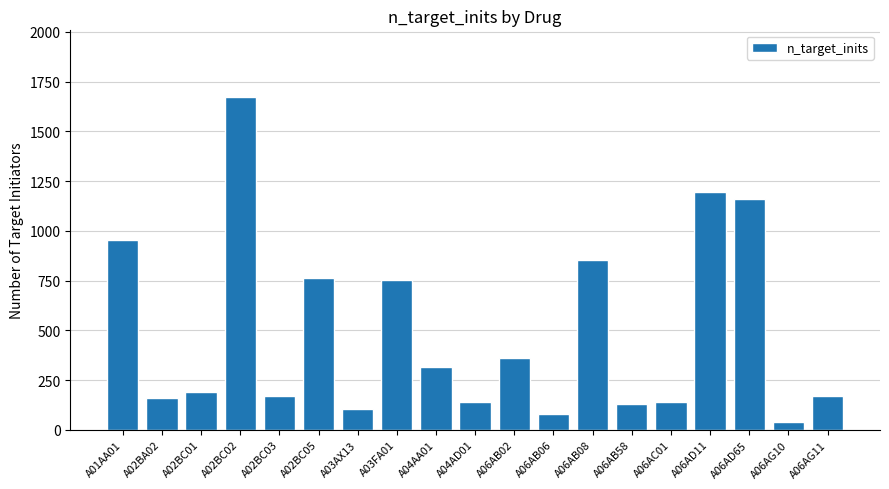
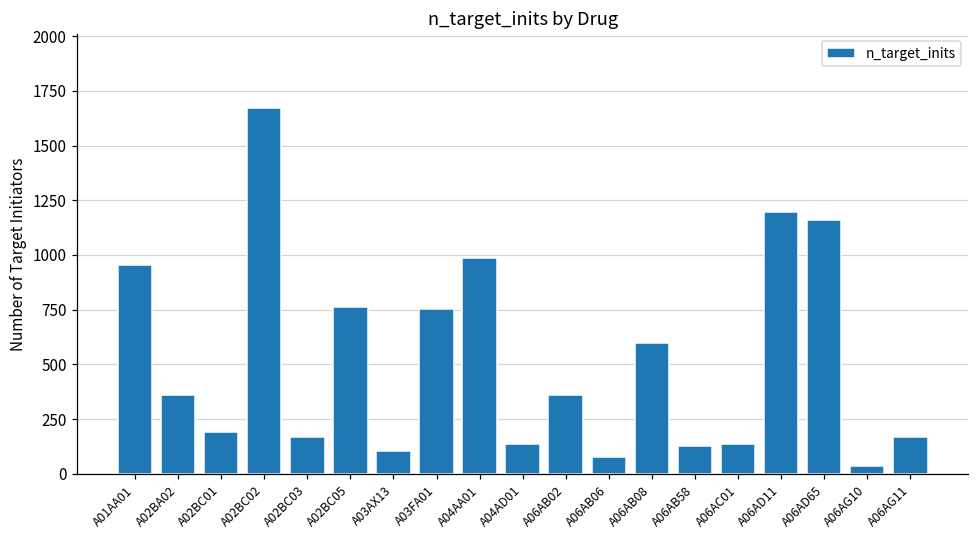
  {
    "A01AA01": 960,
-   "A02BA02": 160,
+   "A02BA02": 360,
    "A02BC01": 190,
    "A02BC02": 1670,
    "A02BC03": 170,
    "A02BC05": 760,
    "A03AX13": 110,
    "A03FA01": 750,
-   "A04AA01": 320,
+   "A04AA01": 990,
    "A04AD01": 140,
    "A06AB02": 360,
    "A06AB06": 80,
-   "A06AB08": 850,
+   "A06AB08": 600,
    "A06AB58": 130,
    "A06AC01": 140,
    "A06AD11": 1200,
    "A06AD65": 1160,
    "A06AG10": 40,
    "A06AG11": 170
  }
